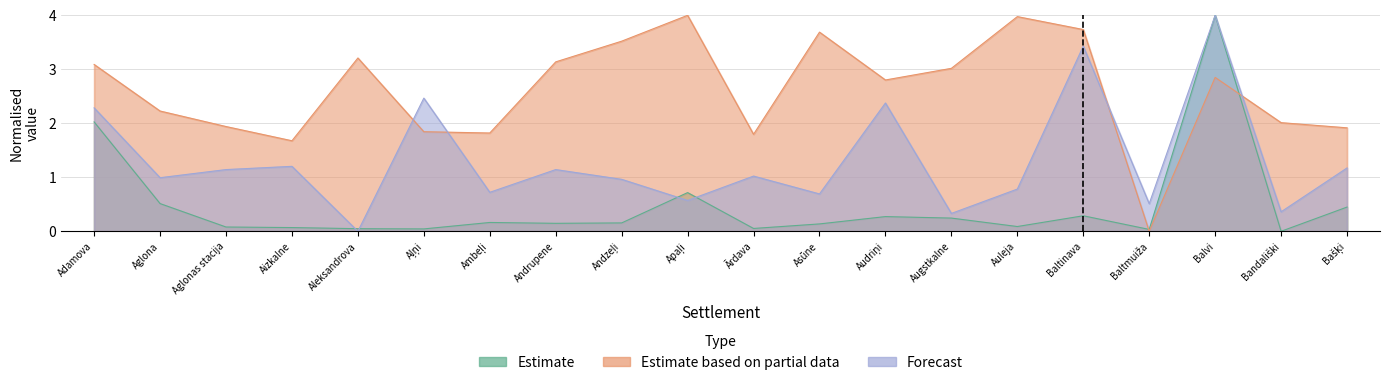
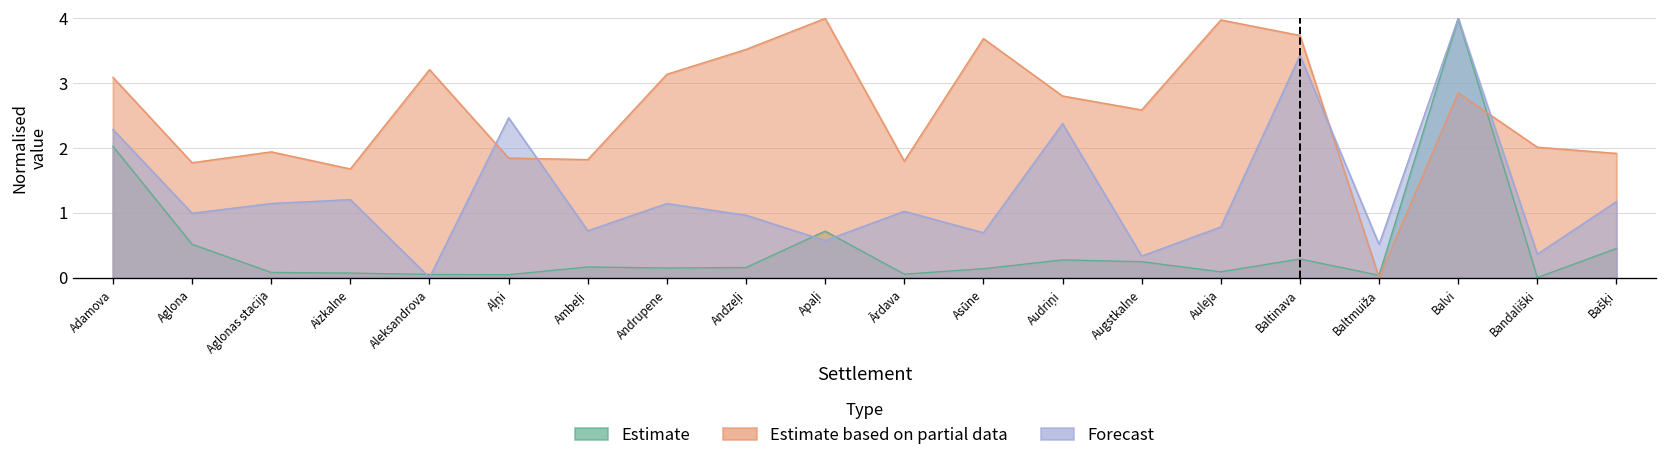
  {
    "Estimate": {
      "Adamova": 2.0,
      "Aglona": 0.5,
      "Aglonas stacija": 0.1,
      "Aizkalne": 0.1,
      "Aleksandrova": 0.0,
      "Aļņi": 0.0,
      "Ambeļi": 0.2,
      "Andrupene": 0.1,
      "Andzeļi": 0.2,
      "Apaļi": 0.7,
      "Ārdava": 0.1,
      "Asūne": 0.1,
      "Audriņi": 0.3,
      "Augstkalne": 0.2,
      "Auleja": 0.1,
      "Baltinava": 0.3,
      "Bandališki": 0.0,
      "Bašķi": 0.4
    },
    "Estimate based on partial data": {
      "Adamova": 3.1,
-     "Aglona": 2.2,
+     "Aglona": 1.8,
      "Aglonas stacija": 1.9,
      "Aizkalne": 1.7,
      "Aleksandrova": 3.2,
      "Aļņi": 1.8,
      "Ambeļi": 1.8,
      "Andrupene": 3.1,
      "Andzeļi": 3.5,
      "Apaļi": 4.0,
      "Ārdava": 1.8,
      "Asūne": 3.7,
      "Audriņi": 2.8,
-     "Augstkalne": 3.0,
+     "Augstkalne": 2.6,
      "Auleja": 4.0,
      "Baltinava": 3.7,
      "Balvi": 2.9,
      "Bandališki": 2.0,
      "Bašķi": 1.9
    },
    "Forecast": {
      "Adamova": 2.3,
      "Aglona": 1.0,
      "Aglonas stacija": 1.1,
      "Aizkalne": 1.2,
      "Aleksandrova": 0.0,
      "Aļņi": 2.5,
      "Ambeļi": 0.7,
      "Andrupene": 1.1,
      "Andzeļi": 1.0,
      "Apaļi": 0.6,
      "Ārdava": 1.0,
      "Asūne": 0.7,
      "Audriņi": 2.4,
      "Augstkalne": 0.3,
      "Auleja": 0.8,
      "Baltinava": 3.4,
      "Baltmuiža": 0.5,
      "Bandališki": 0.4,
      "Bašķi": 1.2
    }
  }
